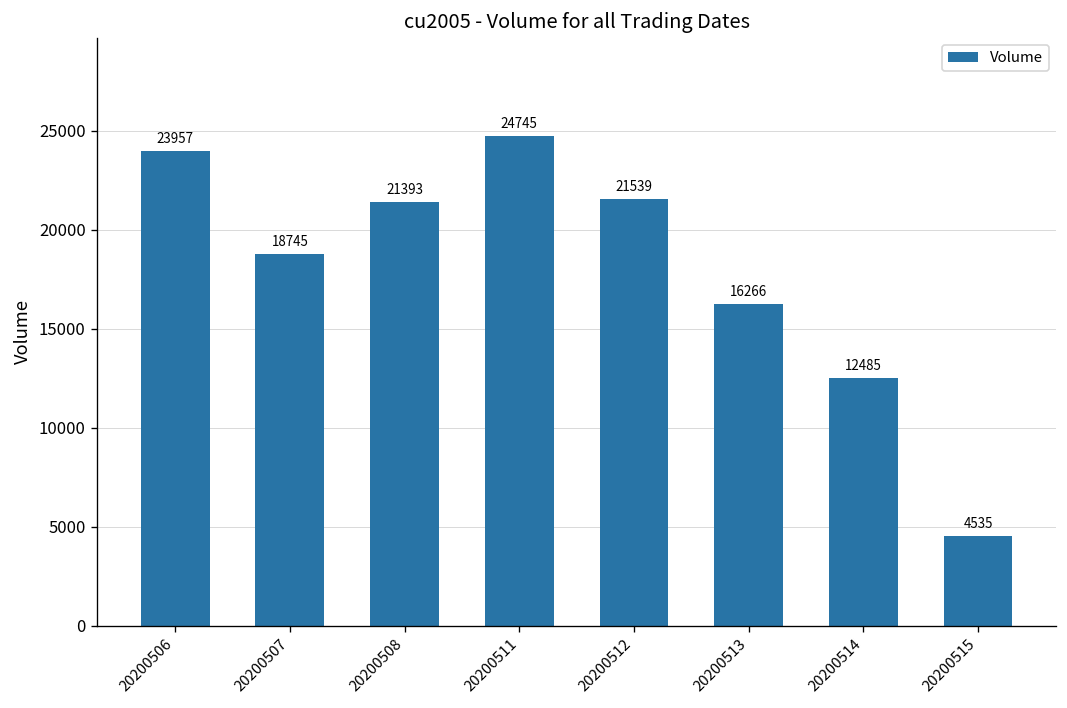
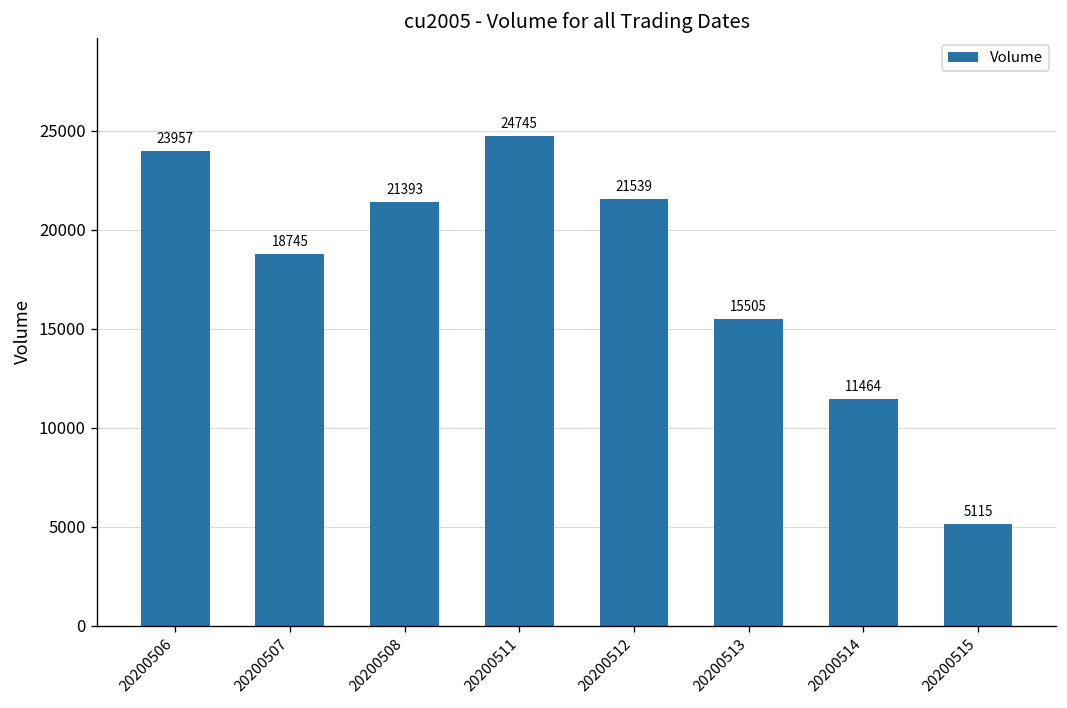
  {
    "20200506": 23957,
    "20200507": 18745,
    "20200508": 21393,
    "20200511": 24745,
    "20200512": 21539,
-   "20200513": 16266,
-   "20200514": 12485,
-   "20200515": 4535
+   "20200513": 15505,
+   "20200514": 11464,
+   "20200515": 5115
  }
